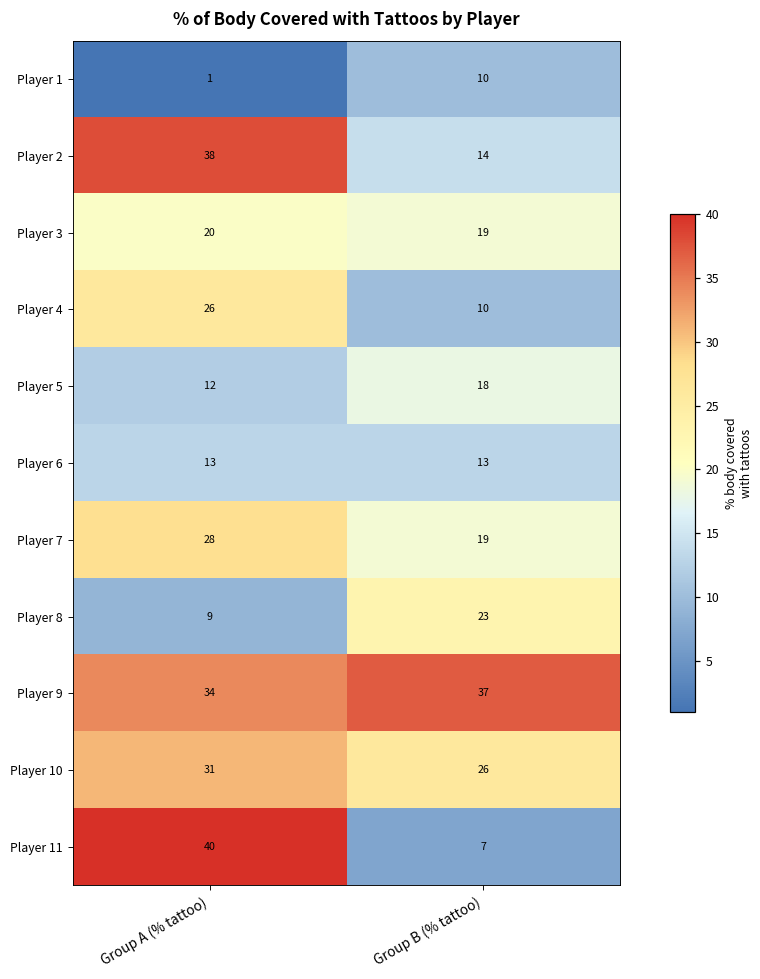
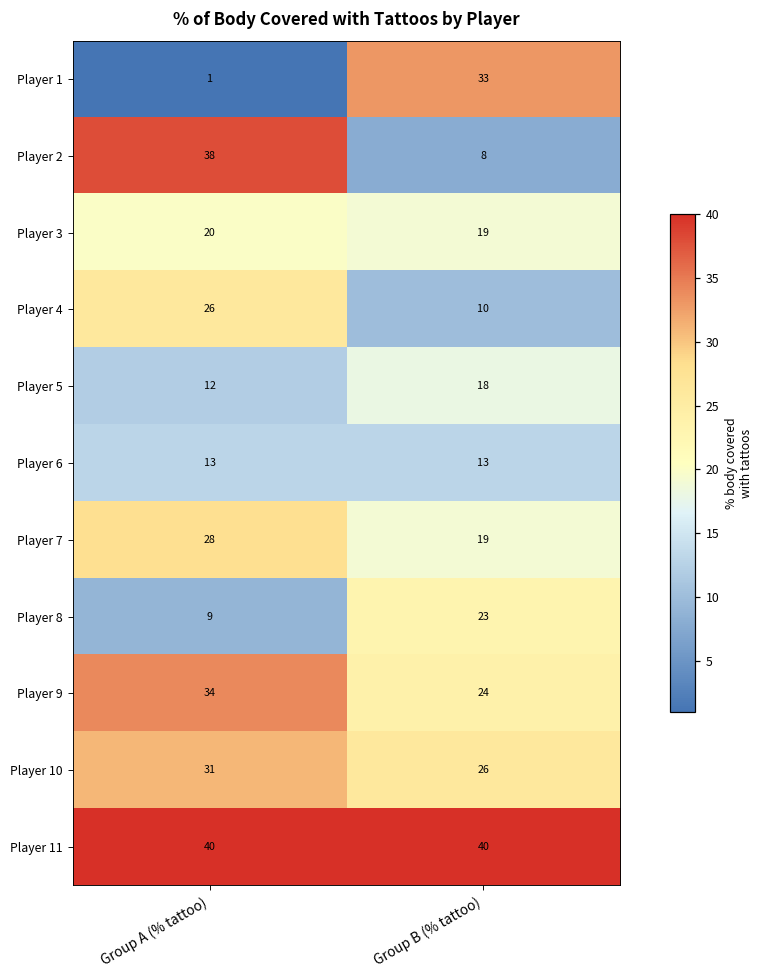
  {
    "Player 1": {
      "Group A (% tattoo)": 1,
-     "Group B (% tattoo)": 10
+     "Group B (% tattoo)": 33
    },
    "Player 2": {
      "Group A (% tattoo)": 38,
-     "Group B (% tattoo)": 14
+     "Group B (% tattoo)": 8
    },
    "Player 3": {
      "Group A (% tattoo)": 20,
      "Group B (% tattoo)": 19
    },
    "Player 4": {
      "Group A (% tattoo)": 26,
      "Group B (% tattoo)": 10
    },
    "Player 5": {
      "Group A (% tattoo)": 12,
      "Group B (% tattoo)": 18
    },
    "Player 6": {
      "Group A (% tattoo)": 13,
      "Group B (% tattoo)": 13
    },
    "Player 7": {
      "Group A (% tattoo)": 28,
      "Group B (% tattoo)": 19
    },
    "Player 8": {
      "Group A (% tattoo)": 9,
      "Group B (% tattoo)": 23
    },
    "Player 9": {
      "Group A (% tattoo)": 34,
-     "Group B (% tattoo)": 37
+     "Group B (% tattoo)": 24
    },
    "Player 10": {
      "Group A (% tattoo)": 31,
      "Group B (% tattoo)": 26
    },
    "Player 11": {
      "Group A (% tattoo)": 40,
-     "Group B (% tattoo)": 7
+     "Group B (% tattoo)": 40
    }
  }
